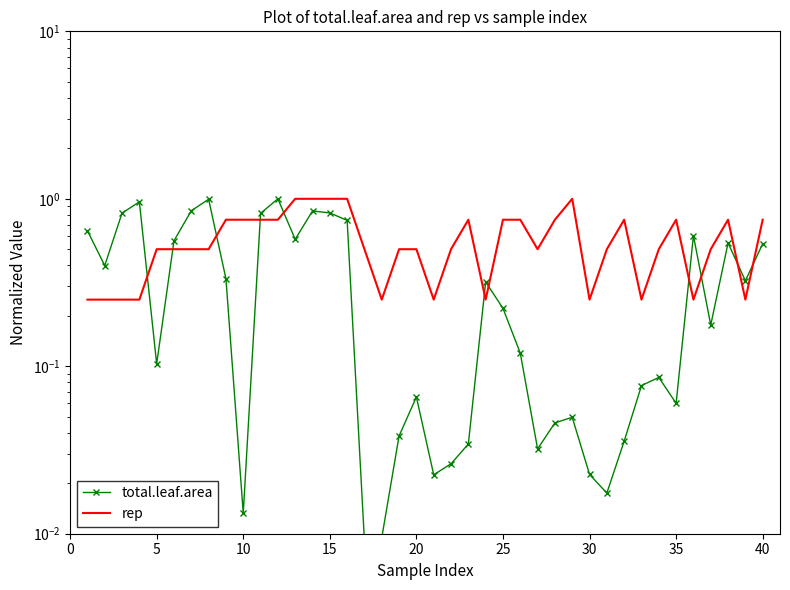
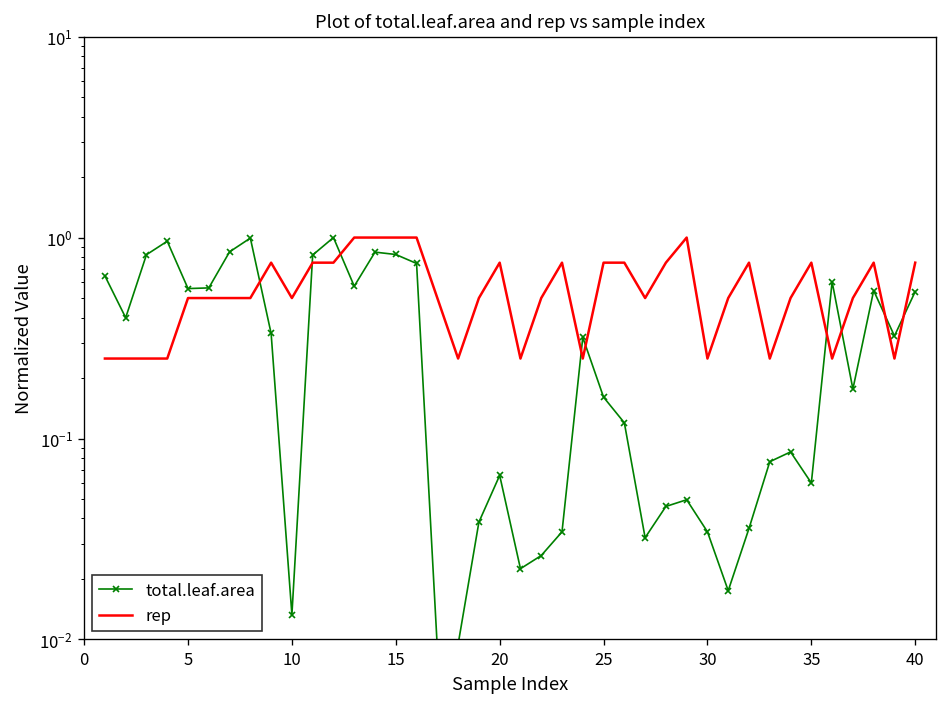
  {
    "total.leaf.area": {
-     "5": 0.10,
+     "5": 0.56,
      "10": 0.013,
      "15": 0.8,
      "20": 0.066,
-     "25": 0.22,
-     "30": 0.023,
+     "25": 0.16,
+     "30": 0.034,
      "35": 0.060,
      "40": 0.54
    },
    "rep": {
      "5": 0.50,
-     "10": 0.8,
+     "10": 0.50,
      "15": 1.0,
-     "20": 0.50,
+     "20": 0.8,
      "25": 0.8,
      "30": 0.25,
      "35": 0.8,
      "40": 0.8
    }
  }
